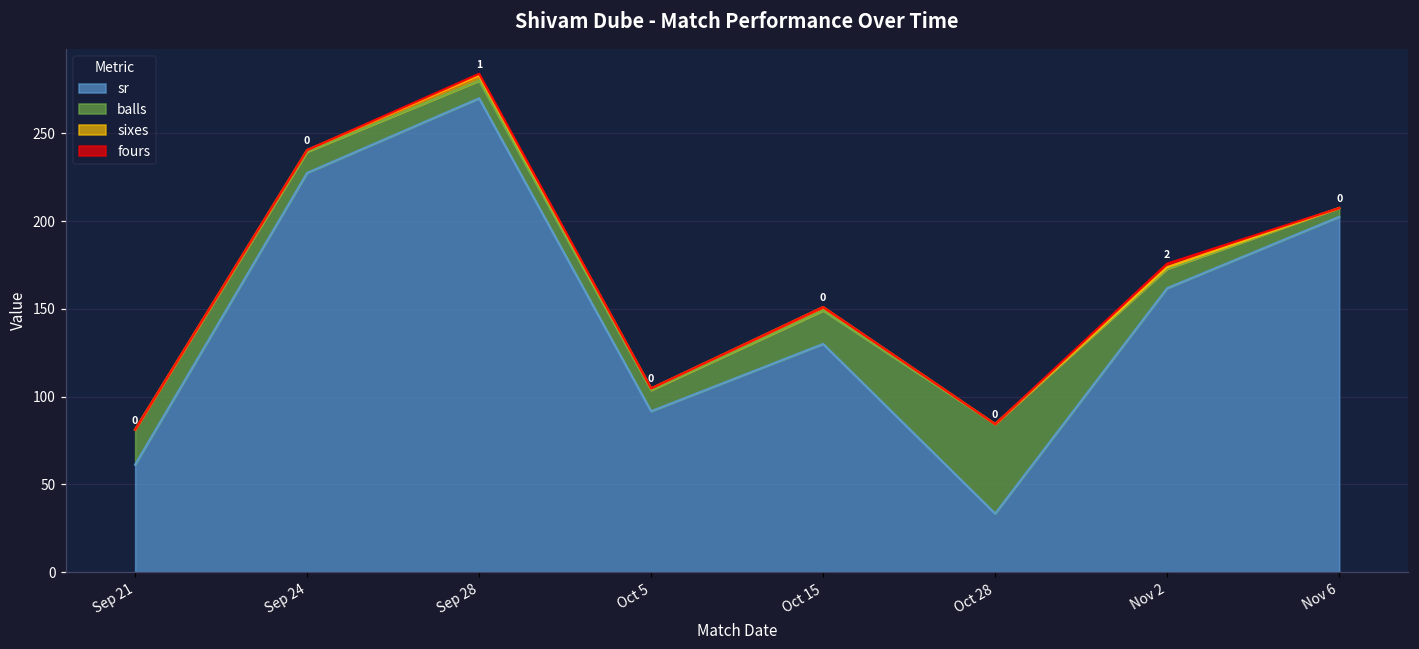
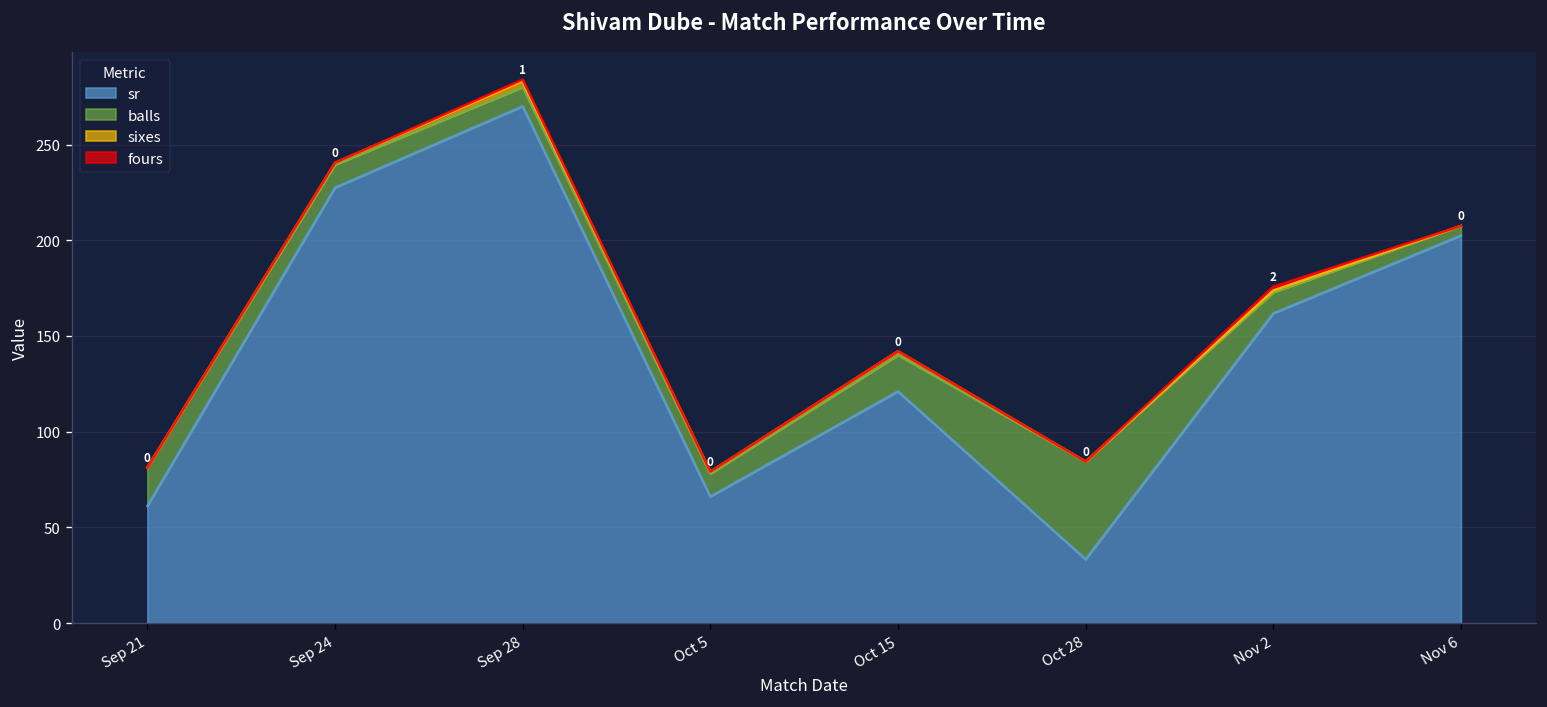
  {
    "sr": {
      "Sep 21": 61,
      "Sep 24": 228,
      "Sep 28": 270,
-     "Oct 5": 92,
-     "Oct 15": 130,
+     "Oct 5": 66,
+     "Oct 15": 121,
      "Oct 28": 33,
      "Nov 2": 162,
      "Nov 6": 202
    },
    "balls": {
      "Sep 28": 10,
      "Oct 15": 19
    },
    "fours": {
      "Nov 2": 2
    }
  }
